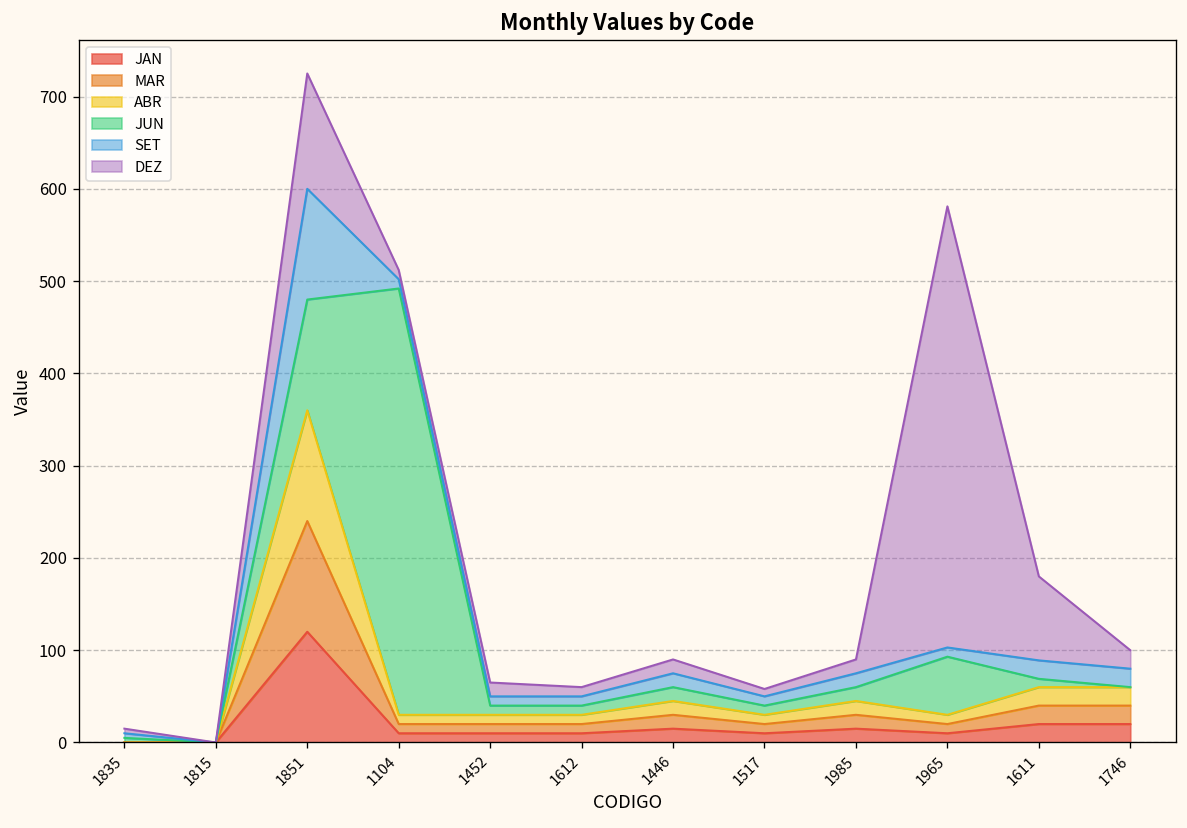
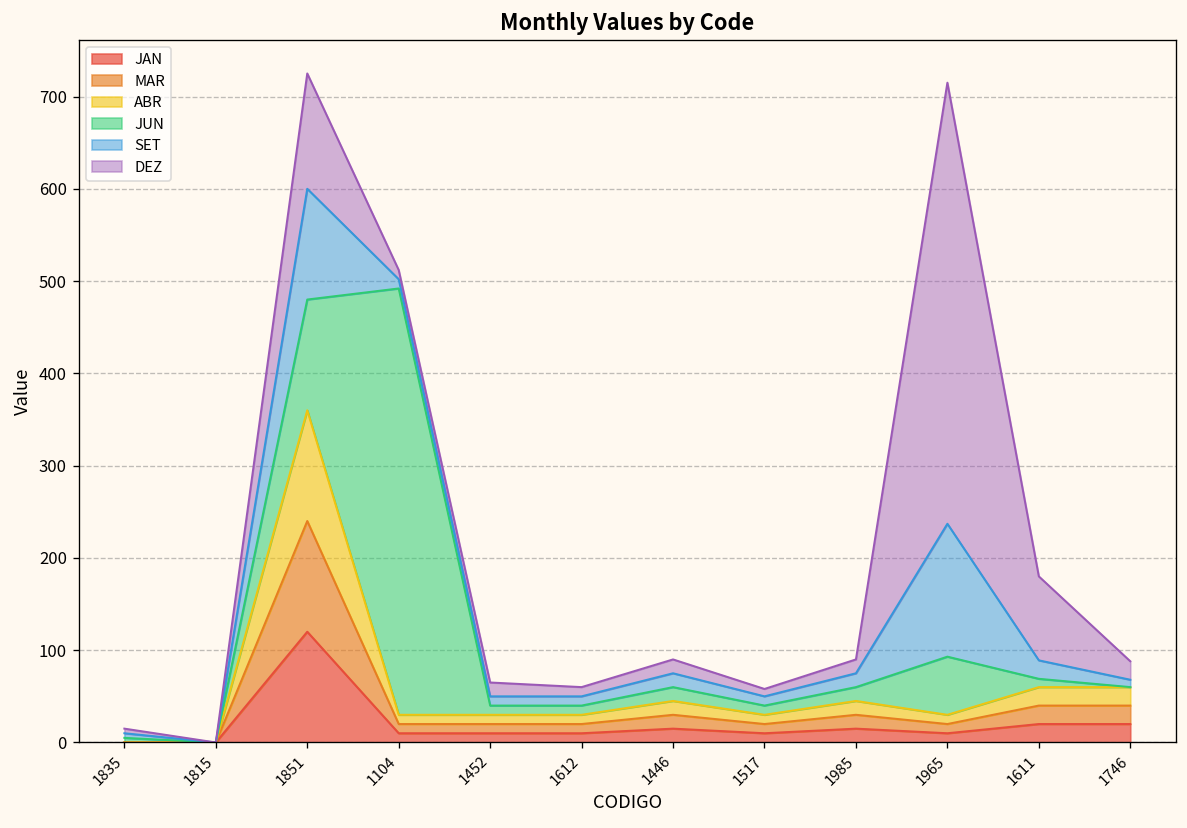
  {
    "ABR": {
      "1851": 120,
      "1104": 10,
      "1452": 10,
      "1612": 10,
      "1446": 20,
      "1517": 10,
      "1985": 20,
      "1965": 10,
      "1611": 20
    },
    "JUN": {
      "1835": 10,
      "1851": 120,
      "1104": 460,
      "1452": 10,
      "1612": 10,
      "1446": 20,
      "1517": 10,
      "1985": 20,
      "1965": 60,
      "1611": 10
    },
    "SET": {
      "1835": 10,
      "1851": 120,
      "1104": 10,
      "1452": 10,
      "1612": 10,
      "1446": 20,
      "1517": 10,
      "1985": 20,
-     "1965": 10,
+     "1965": 140,
      "1611": 20,
-     "1746": 20
+     "1746": 10
    },
    "DEZ": {
      "1835": 10,
      "1851": 130,
      "1104": 10,
      "1452": 20,
      "1612": 10,
      "1446": 20,
      "1517": 10,
      "1985": 20,
      "1965": 480,
      "1611": 90,
      "1746": 20
    }
  }
